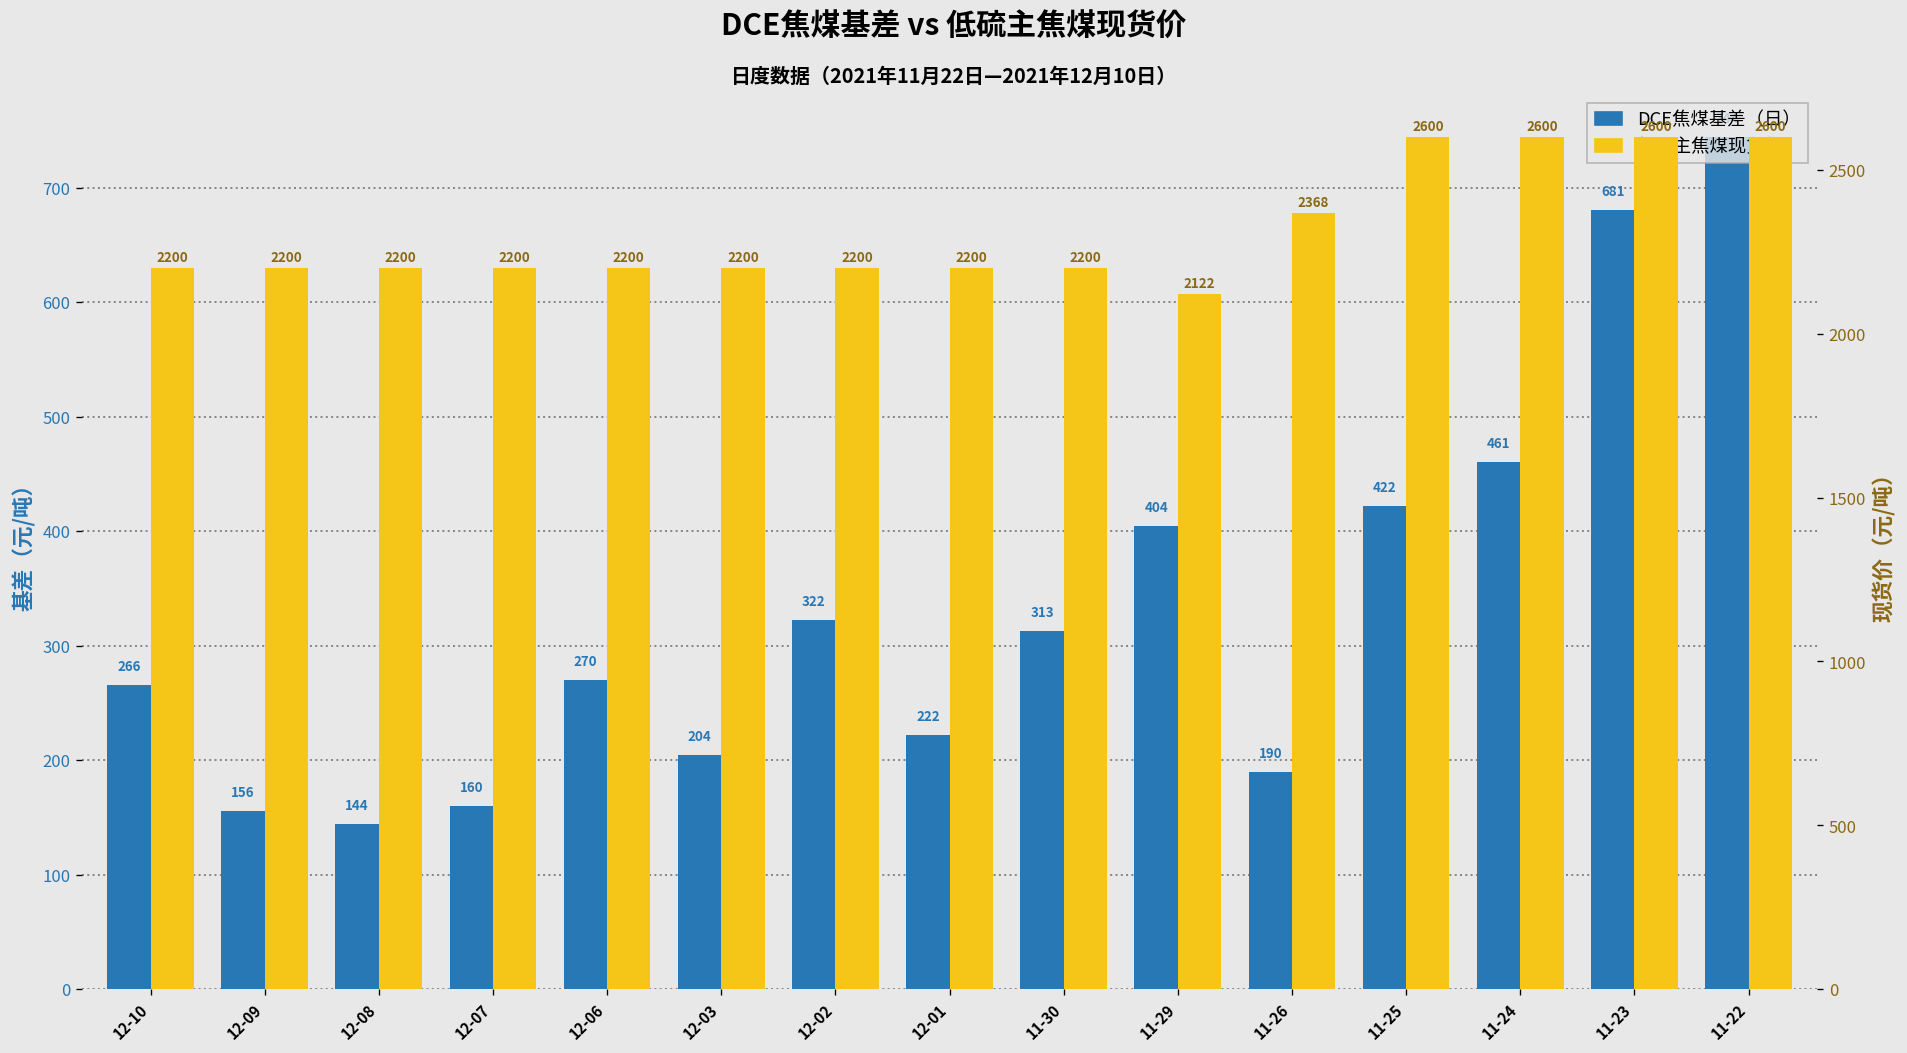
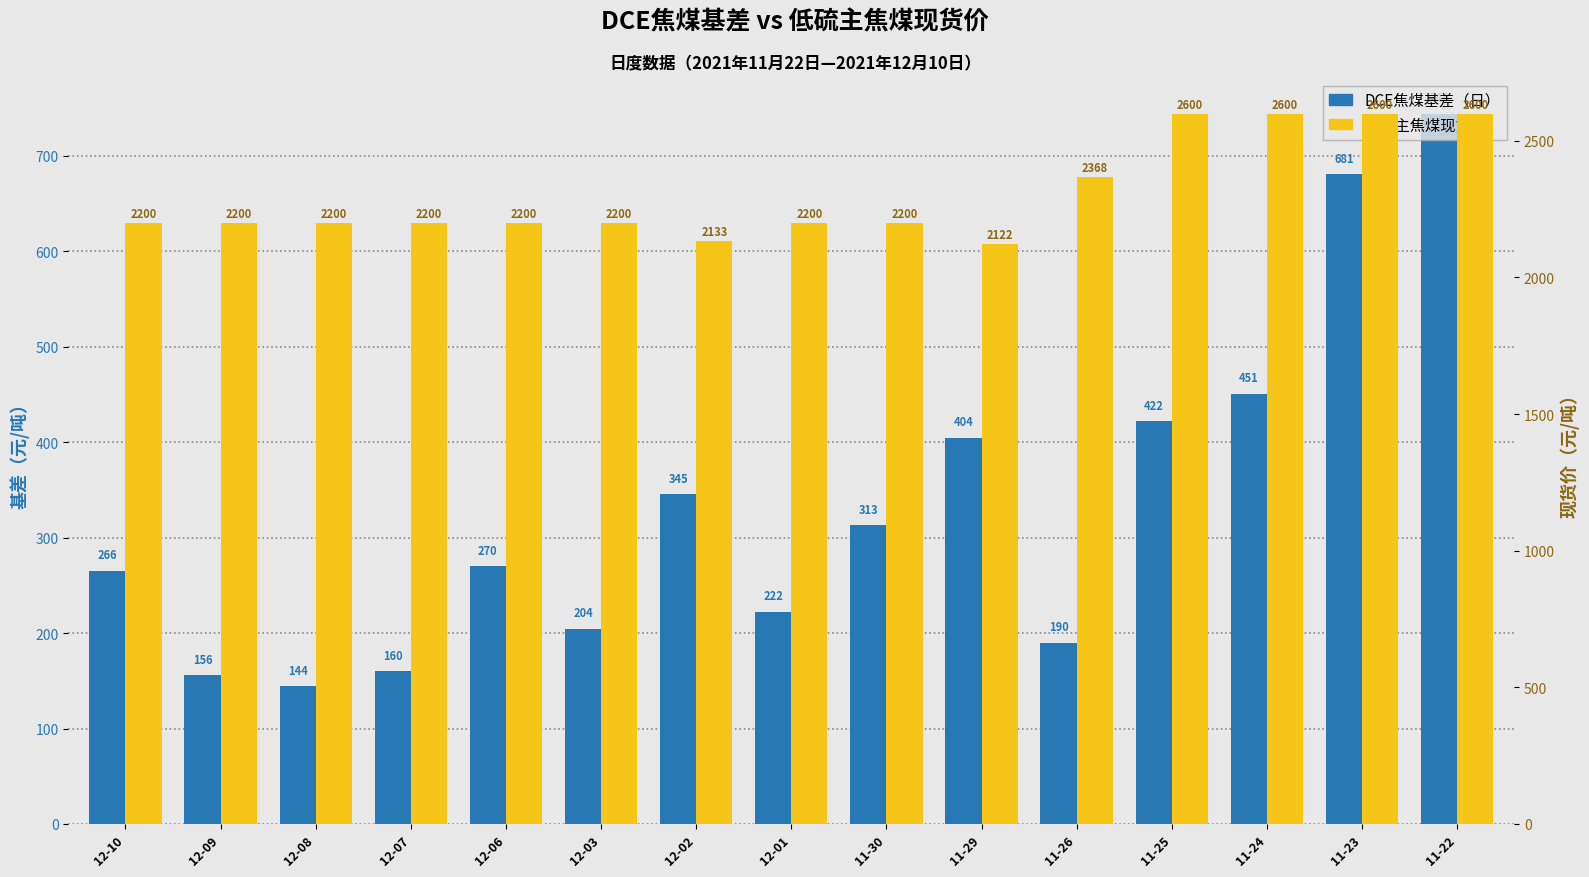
  {
    "DCE焦煤基差（日）": {
      "12-10": 266,
      "12-09": 156,
      "12-08": 144,
      "12-07": 160,
      "12-06": 270,
      "12-03": 204,
-     "12-02": 322,
+     "12-02": 345,
      "12-01": 222,
      "11-30": 313,
      "11-29": 404,
      "11-26": 190,
      "11-25": 422,
-     "11-24": 461,
+     "11-24": 451,
      "11-23": 681
    },
    "低硫主焦煤现货价": {
      "12-10": 2200,
      "12-09": 2200,
      "12-08": 2200,
      "12-07": 2200,
      "12-06": 2200,
      "12-03": 2200,
-     "12-02": 2200,
+     "12-02": 2133,
      "12-01": 2200,
      "11-30": 2200,
      "11-29": 2122,
      "11-26": 2368,
      "11-25": 2600,
      "11-24": 2600
    }
  }
